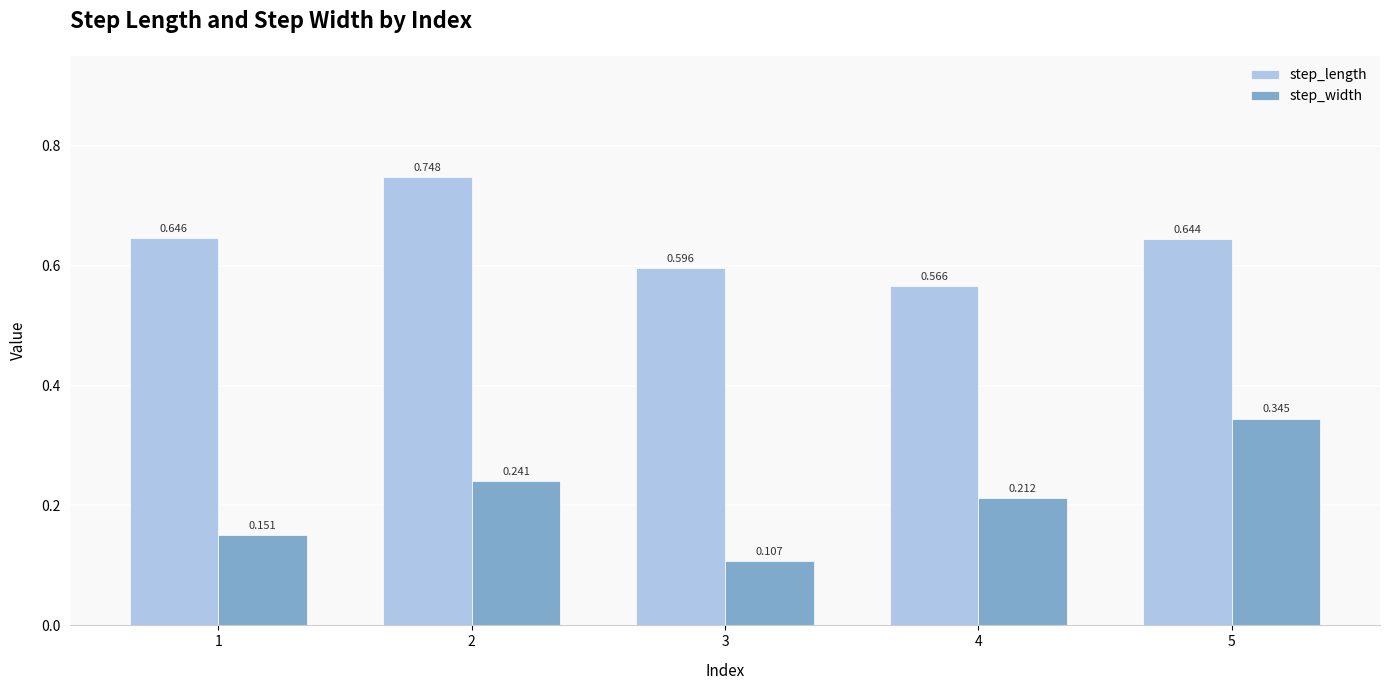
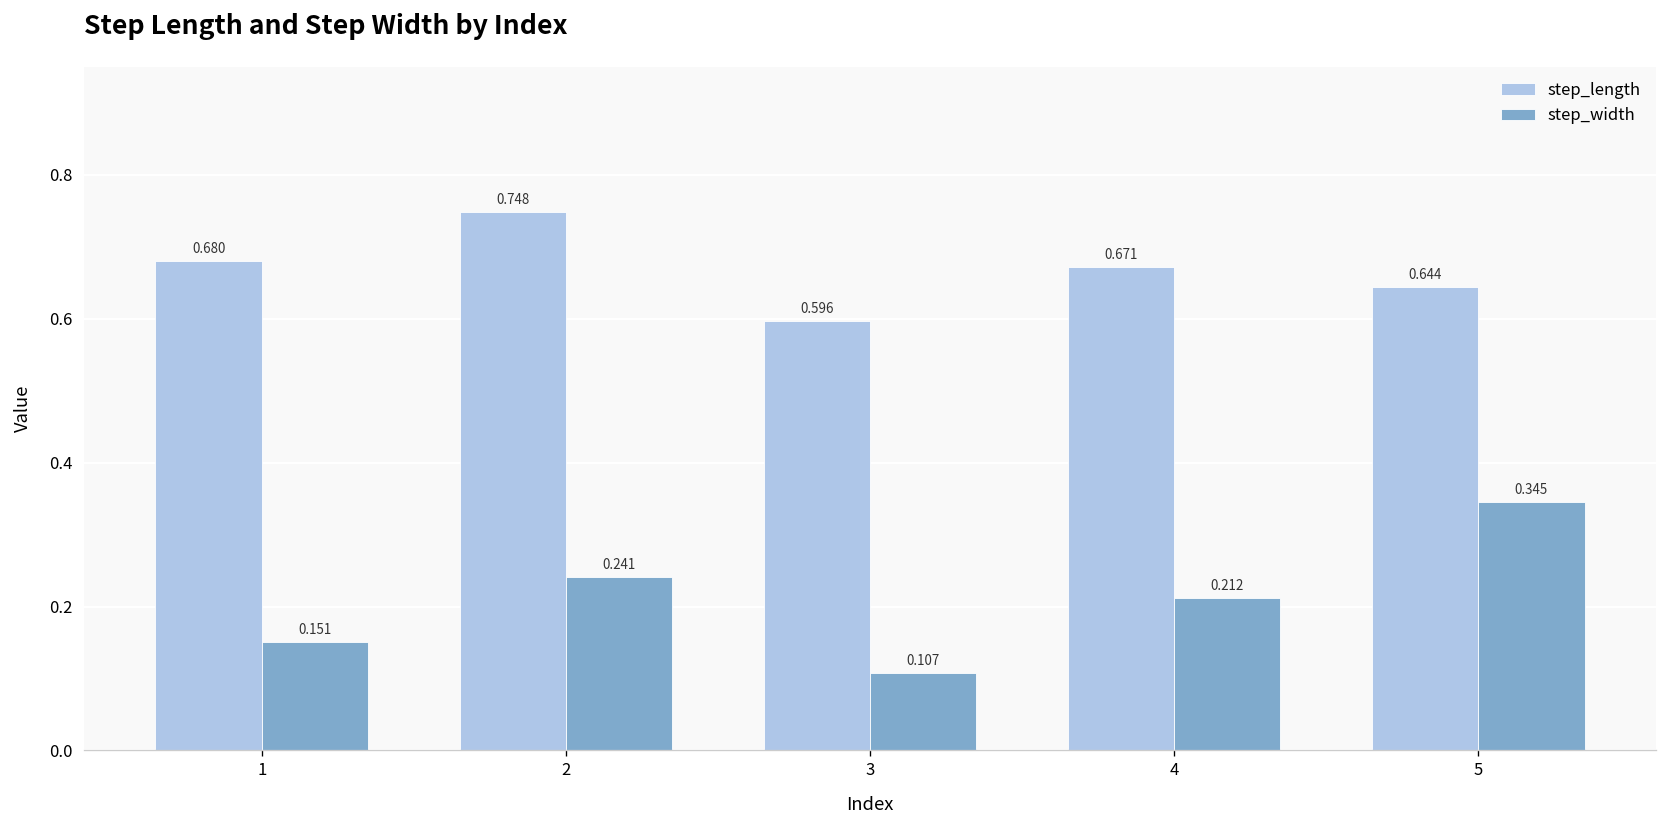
  {
    "step_length": {
-     "1": 0.646,
+     "1": 0.680,
      "2": 0.748,
      "3": 0.596,
-     "4": 0.566,
+     "4": 0.671,
      "5": 0.644
    },
    "step_width": {
      "1": 0.151,
      "2": 0.241,
      "3": 0.107,
      "4": 0.212,
      "5": 0.345
    }
  }
